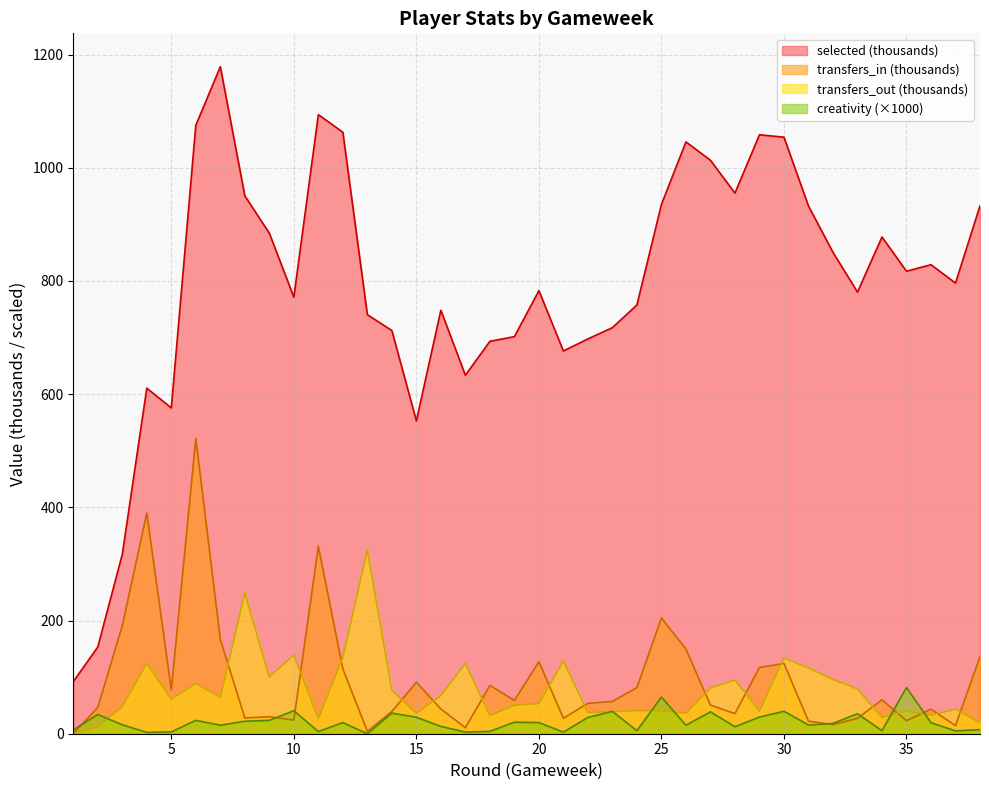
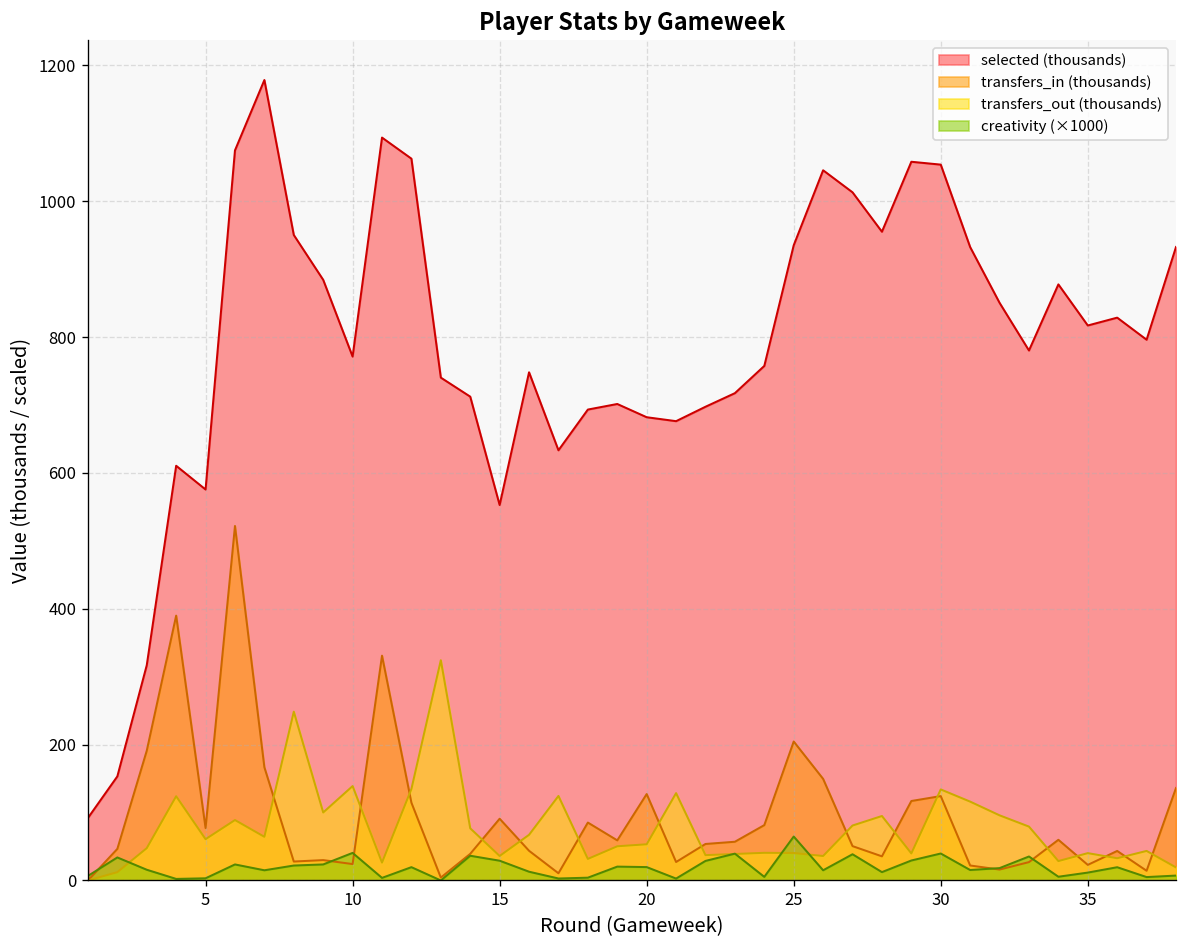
  {
    "selected (thousands)": {
      "5": 580,
      "10": 770,
      "15": 550,
-     "20": 780,
+     "20": 680,
      "25": 940,
      "30": 1050,
      "35": 820
    },
    "creativity (×1000)": {
      "5": 0,
      "10": 40,
      "15": 30,
      "20": 20,
      "25": 60,
      "30": 40,
-     "35": 80
+     "35": 10
    }
  }
